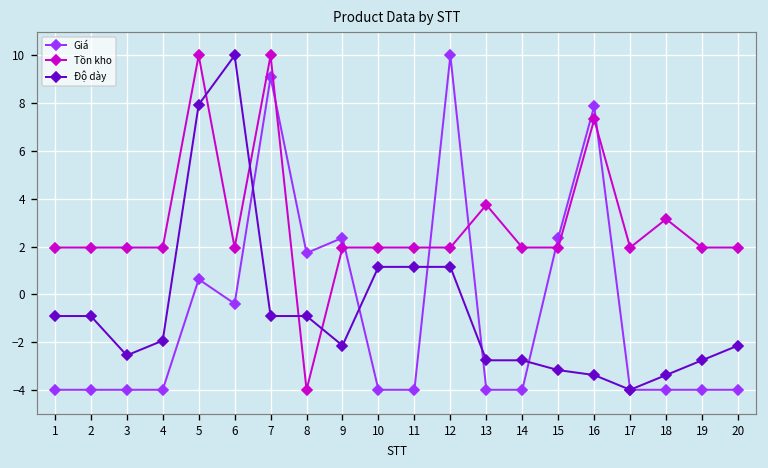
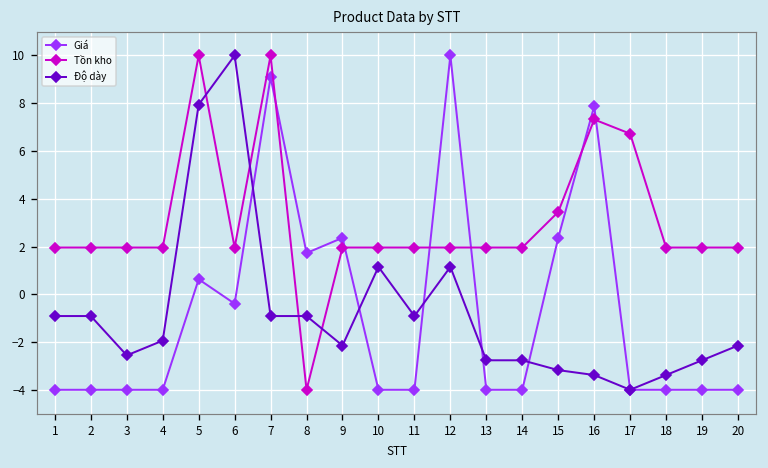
  {
    "Giá": {
      "1": -4.0,
      "2": -4.0,
      "3": -4.0,
      "4": -4.0,
      "5": 0.6,
      "6": -0.4,
      "7": 9.1,
      "8": 1.7,
      "9": 2.4,
      "10": -4.0,
      "11": -4.0,
      "12": 10.0,
      "13": -4.0,
      "14": -4.0,
      "15": 2.4,
      "16": 7.9,
      "18": -4.0,
      "19": -4.0,
      "20": -4.0
    },
    "Tồn kho": {
      "1": 2.0,
      "2": 2.0,
      "3": 2.0,
      "4": 2.0,
      "5": 10.0,
      "6": 2.0,
      "7": 10.0,
      "8": -4.0,
      "9": 2.0,
      "10": 2.0,
      "11": 2.0,
      "12": 2.0,
-     "13": 3.7,
+     "13": 2.0,
      "14": 2.0,
-     "15": 2.0,
+     "15": 3.4,
      "16": 7.3,
-     "17": 2.0,
-     "18": 3.1,
+     "17": 6.7,
+     "18": 2.0,
      "19": 2.0,
      "20": 2.0
    },
    "Độ dày": {
      "1": -0.9,
      "2": -0.9,
      "3": -2.6,
      "4": -1.9,
      "5": 7.9,
      "6": 10.0,
      "7": -0.9,
      "8": -0.9,
      "9": -2.1,
      "10": 1.1,
-     "11": 1.1,
+     "11": -0.9,
      "12": 1.1,
      "13": -2.8,
      "14": -2.8,
      "15": -3.2,
      "16": -3.4,
      "18": -3.4,
      "19": -2.8,
      "20": -2.1
    }
  }
